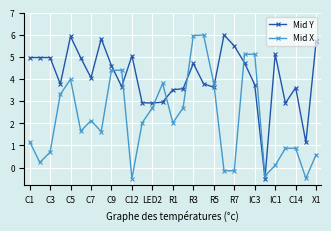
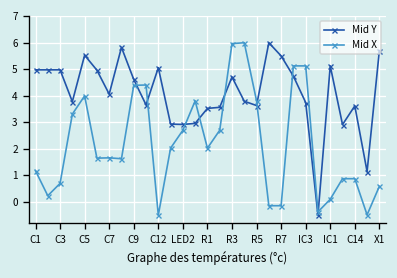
  {
    "Mid Y": {
      "C1": 5.0,
      "C3": 5.0,
-     "C5": 5.9,
+     "C5": 5.5,
      "C7": 4.1,
      "C9": 4.6,
      "C12": 5.1,
      "LED2": 2.9,
      "R1": 3.5,
      "R3": 4.7,
      "R5": 3.6,
      "R7": 5.5,
      "IC3": 3.7,
      "IC1": 5.1,
      "C14": 3.6
    },
    "Mid X": {
      "C1": 1.2,
      "C3": 0.7,
      "C5": 4.0,
-     "C7": 2.1,
+     "C7": 1.7,
      "C9": 4.4,
      "C12": -0.5,
      "LED2": 2.7,
      "R1": 2.0,
      "R3": 6.0,
      "R5": 3.8,
      "R7": -0.1,
      "IC3": 5.1,
      "IC1": 0.1,
      "C14": 0.9,
      "X1": 0.6
    }
  }
